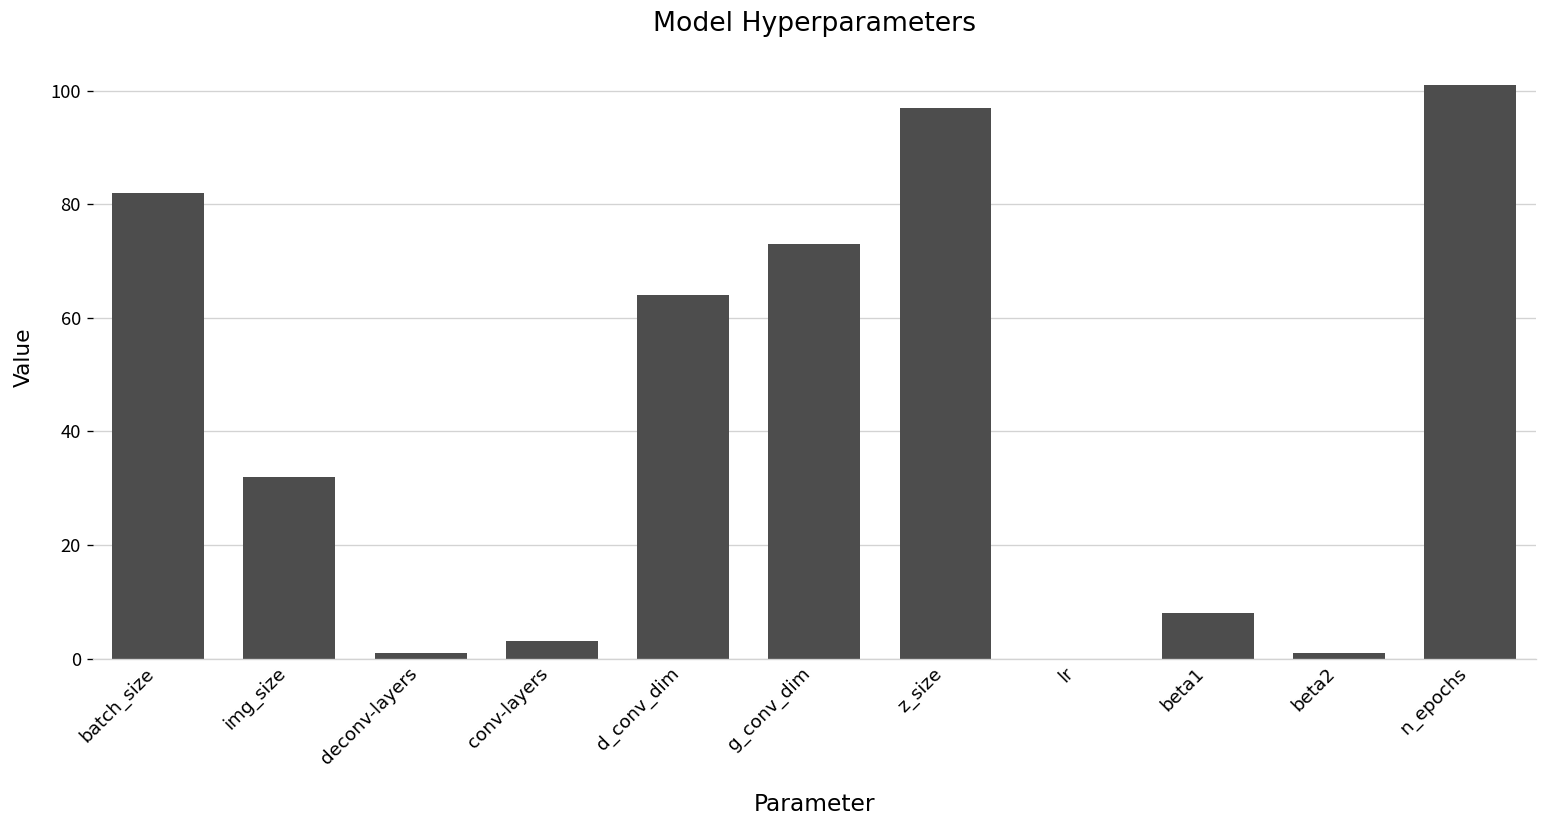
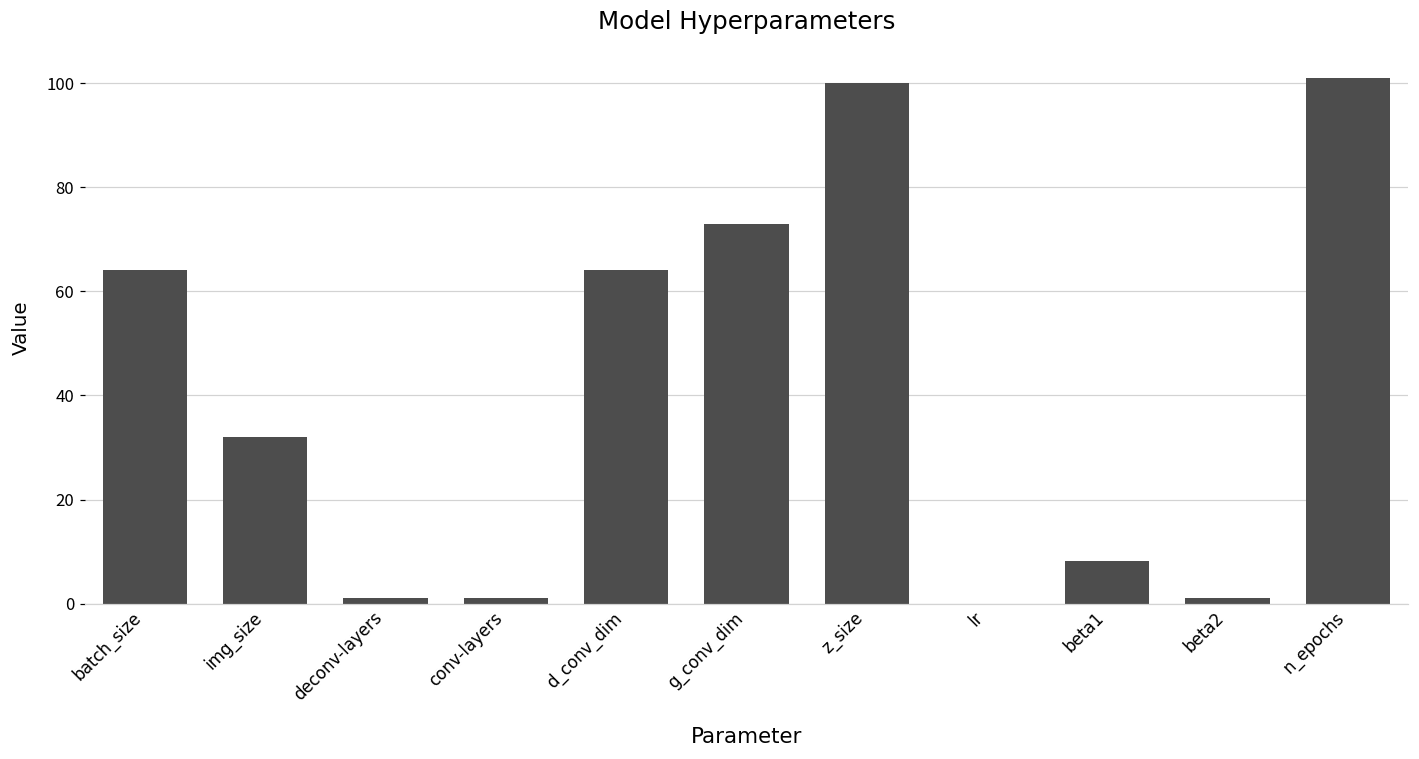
  {
-   "batch_size": 82,
+   "batch_size": 64,
    "img_size": 32,
    "deconv-layers": 1,
-   "conv-layers": 3,
+   "conv-layers": 1,
    "d_conv_dim": 64,
    "g_conv_dim": 73,
-   "z_size": 97,
+   "z_size": 100,
    "beta1": 8,
    "beta2": 1,
    "n_epochs": 101
  }
